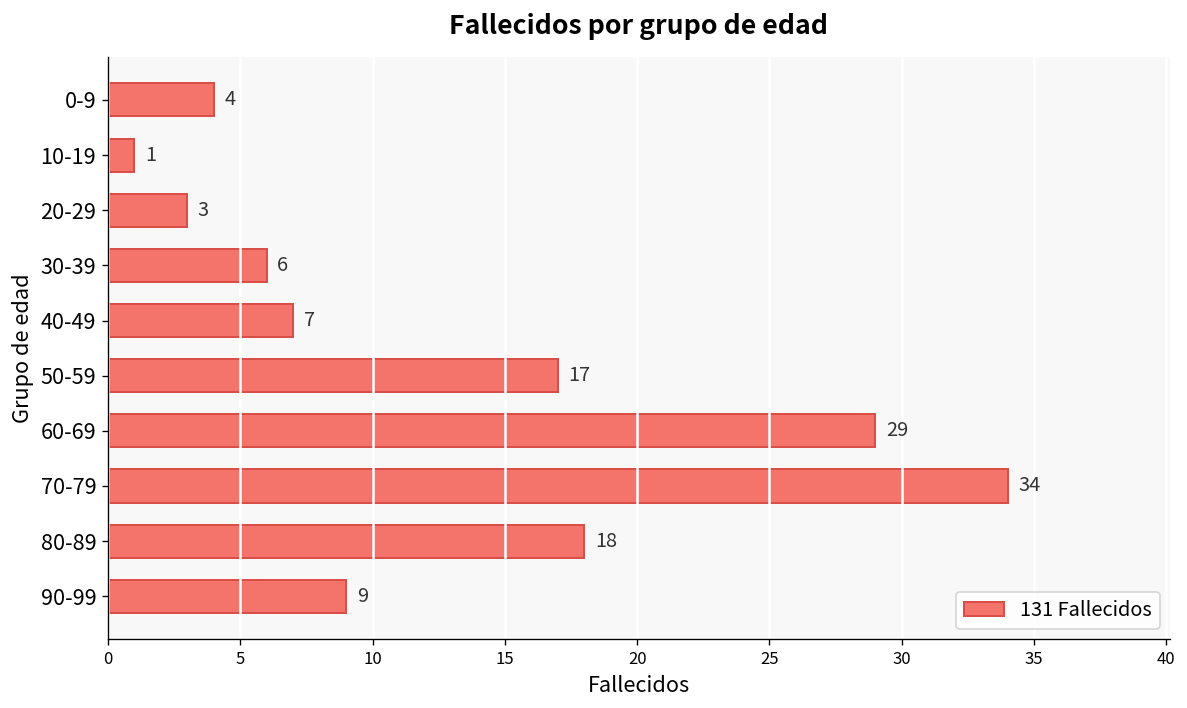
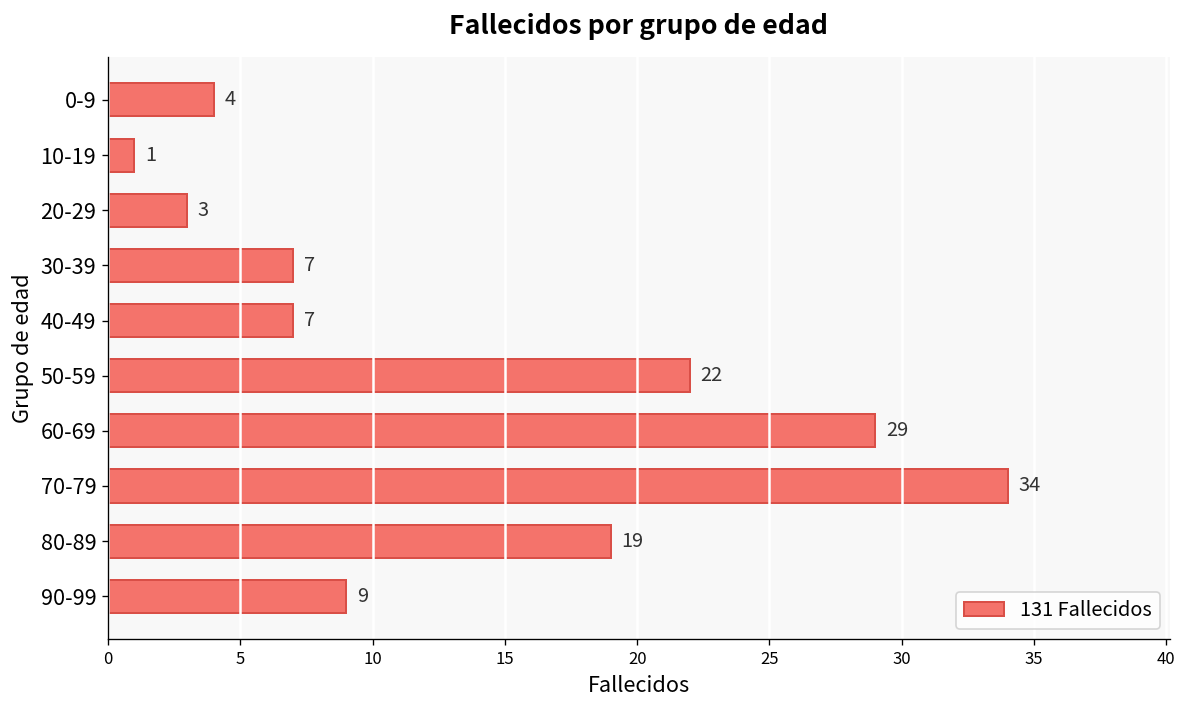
  {
    "0-9": 4,
    "10-19": 1,
    "20-29": 3,
-   "30-39": 6,
+   "30-39": 7,
    "40-49": 7,
-   "50-59": 17,
+   "50-59": 22,
    "60-69": 29,
    "70-79": 34,
-   "80-89": 18,
+   "80-89": 19,
    "90-99": 9
  }
